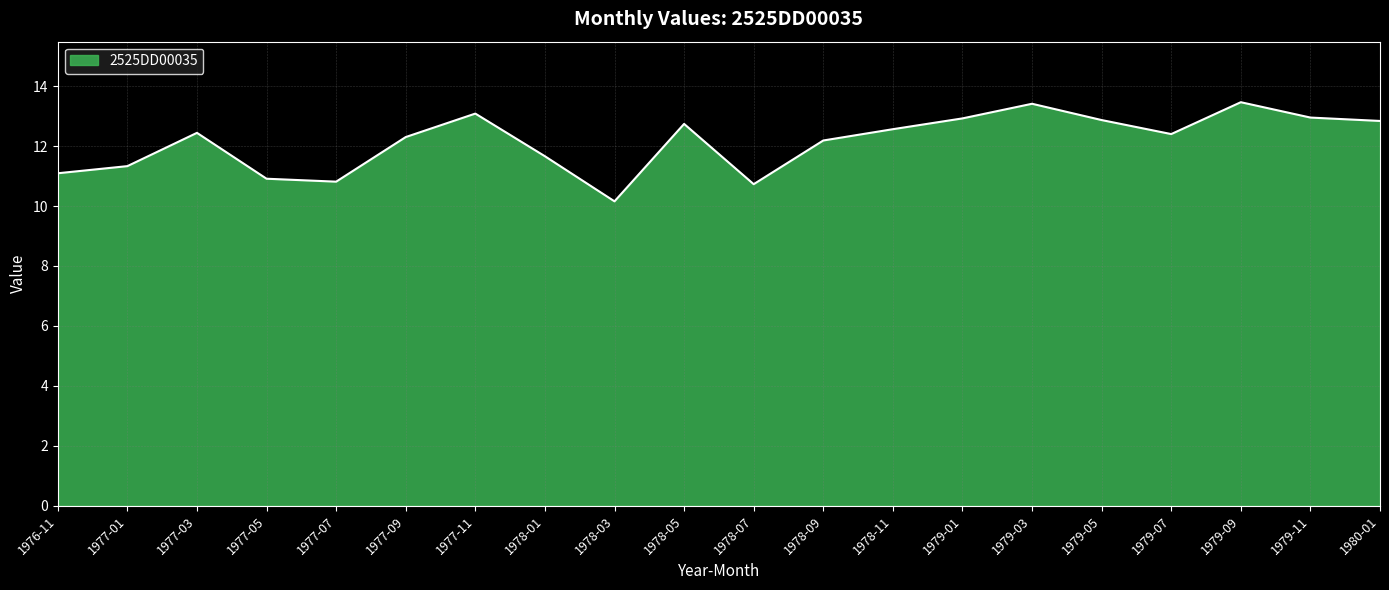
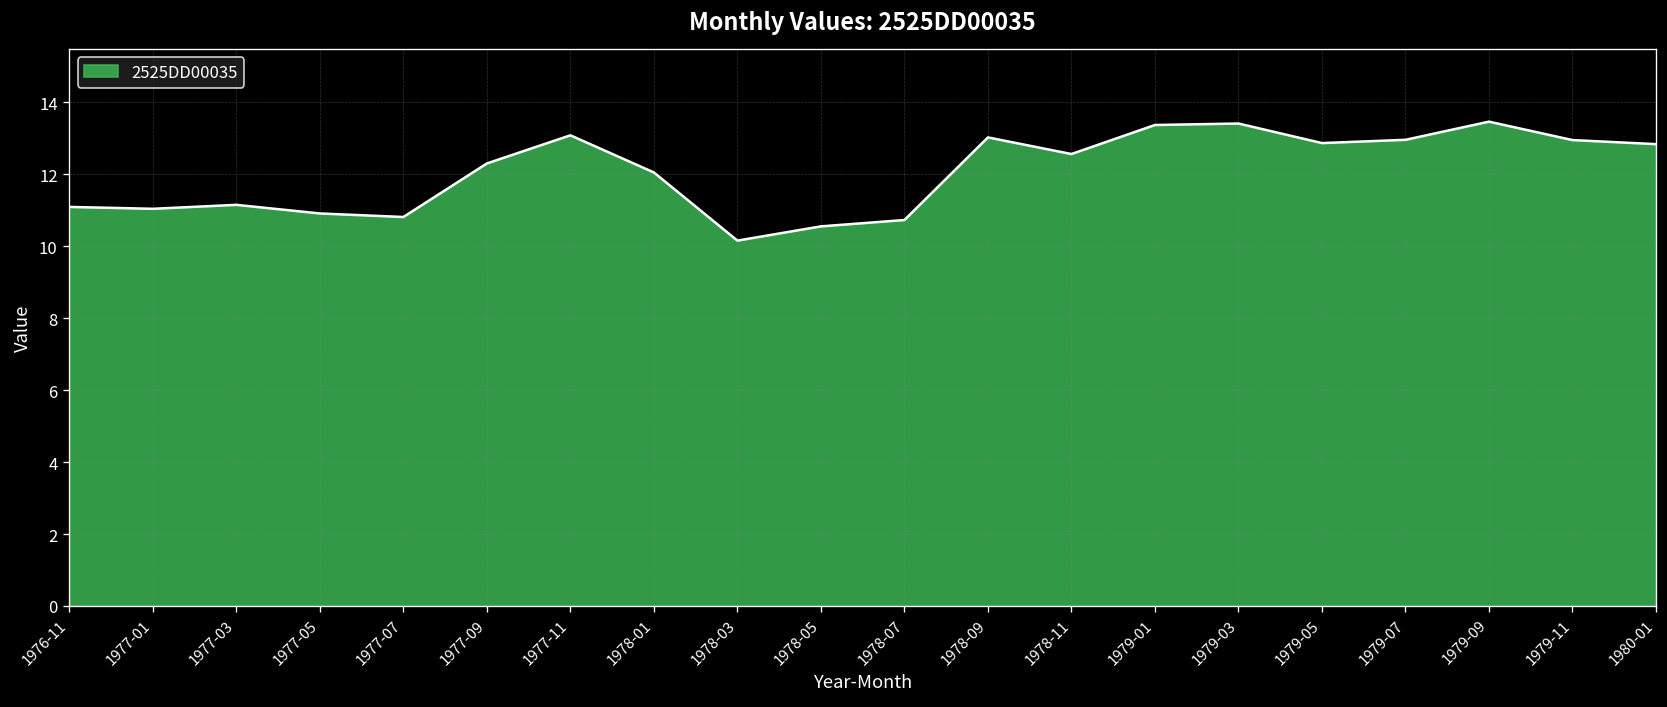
  {
    "1976-11": 11.1,
-   "1977-01": 11.3,
-   "1977-03": 12.4,
+   "1977-01": 11.0,
+   "1977-03": 11.2,
    "1977-05": 10.9,
    "1977-07": 10.8,
    "1977-09": 12.3,
    "1977-11": 13.1,
-   "1978-01": 11.7,
+   "1978-01": 12.1,
    "1978-03": 10.2,
-   "1978-05": 12.7,
+   "1978-05": 10.6,
    "1978-07": 10.7,
-   "1978-09": 12.2,
+   "1978-09": 13.0,
    "1978-11": 12.6,
-   "1979-01": 12.9,
+   "1979-01": 13.4,
    "1979-03": 13.4,
    "1979-05": 12.9,
-   "1979-07": 12.4,
+   "1979-07": 13.0,
    "1979-09": 13.5,
    "1979-11": 13.0,
    "1980-01": 12.8
  }
